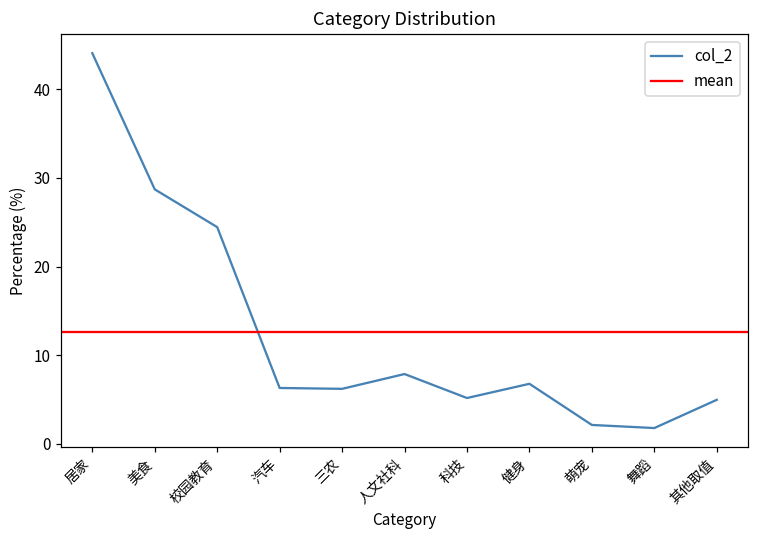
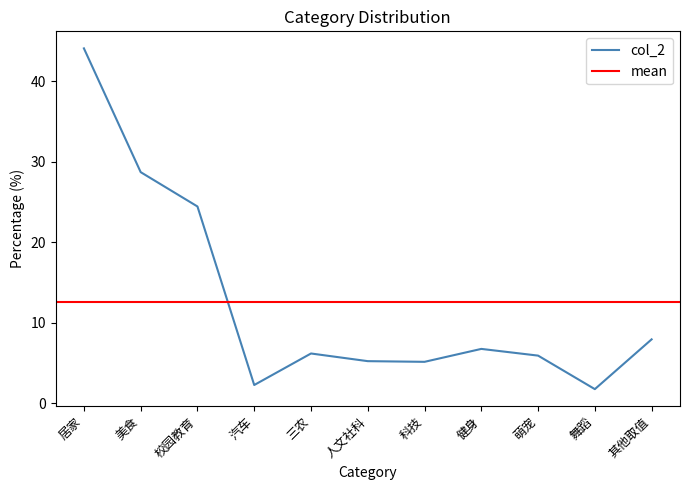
  {
    "居家": 44,
    "美食": 29,
    "校园教育": 24,
-   "汽车": 6,
+   "汽车": 2,
    "三农": 6,
-   "人文社科": 8,
+   "人文社科": 5,
    "科技": 5,
    "健身": 7,
-   "萌宠": 2,
+   "萌宠": 6,
    "舞蹈": 2,
-   "其他取值": 5
+   "其他取值": 8
  }
